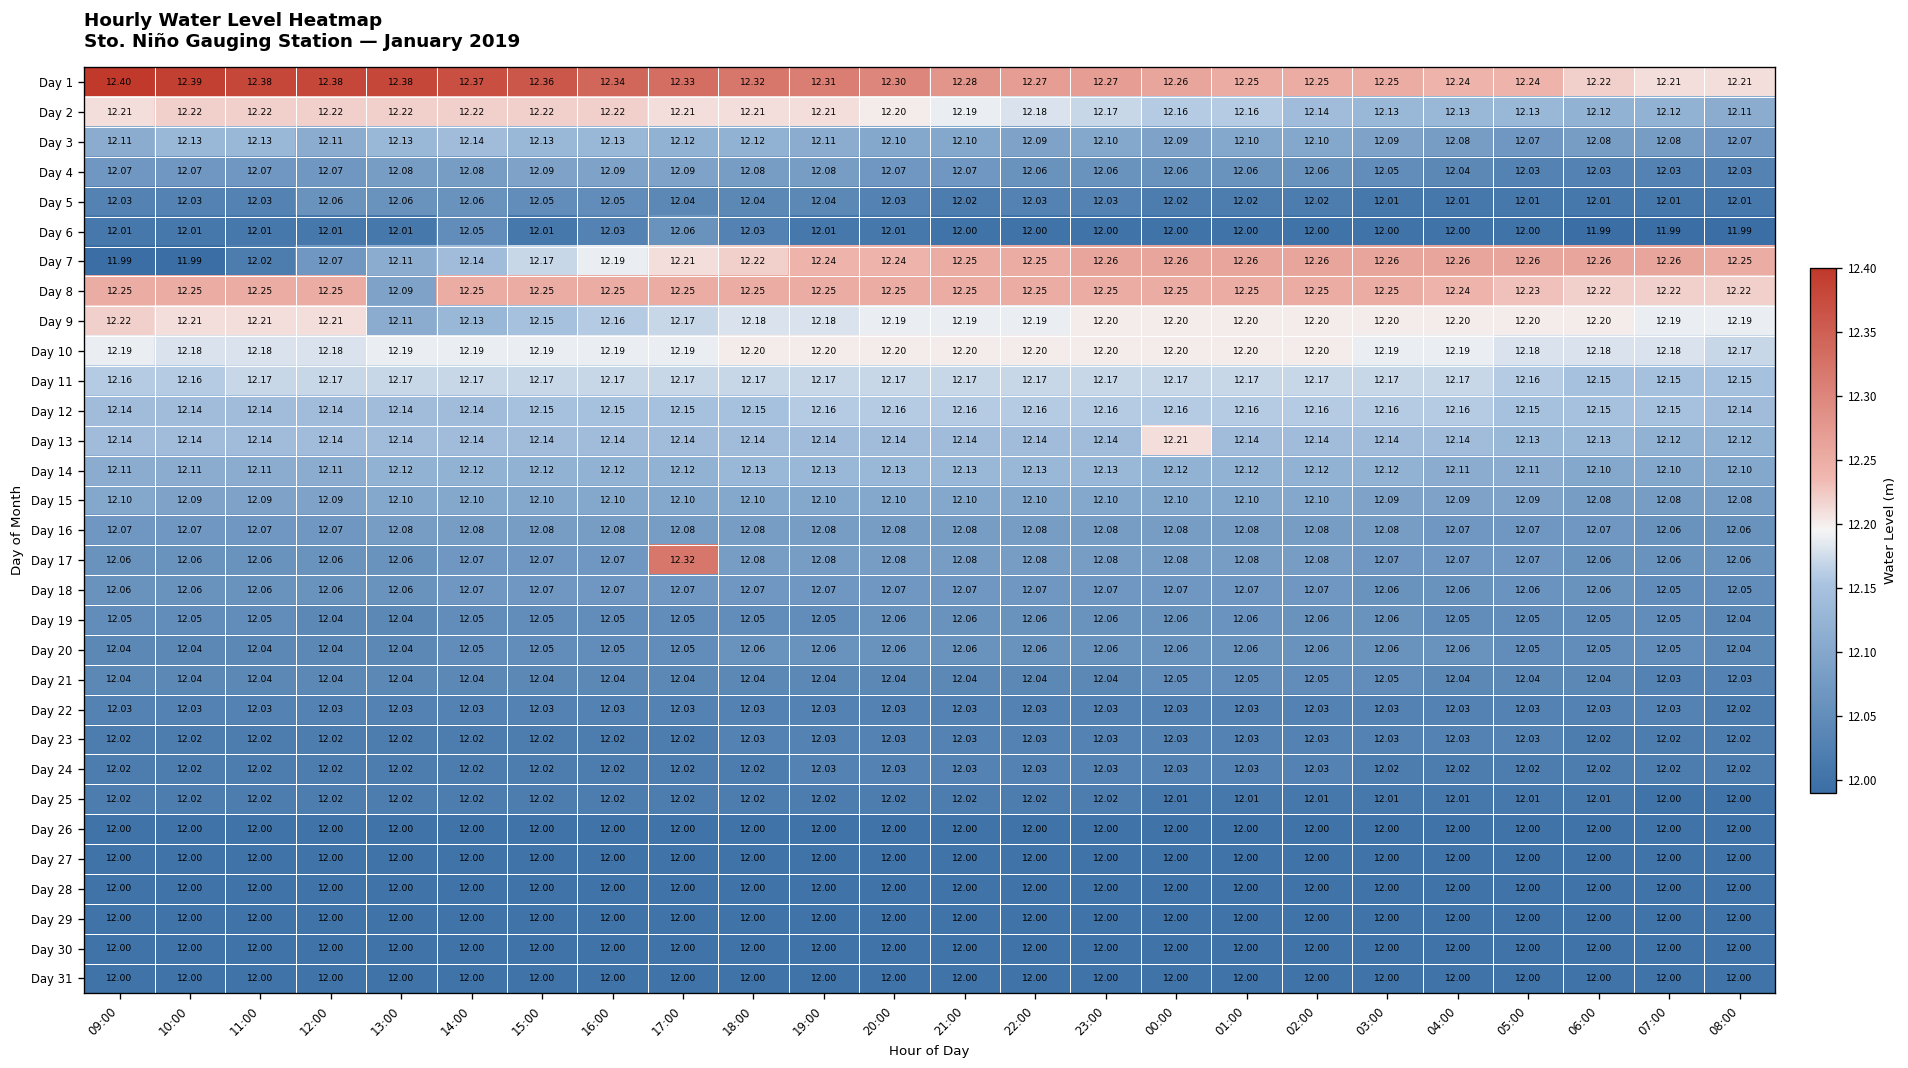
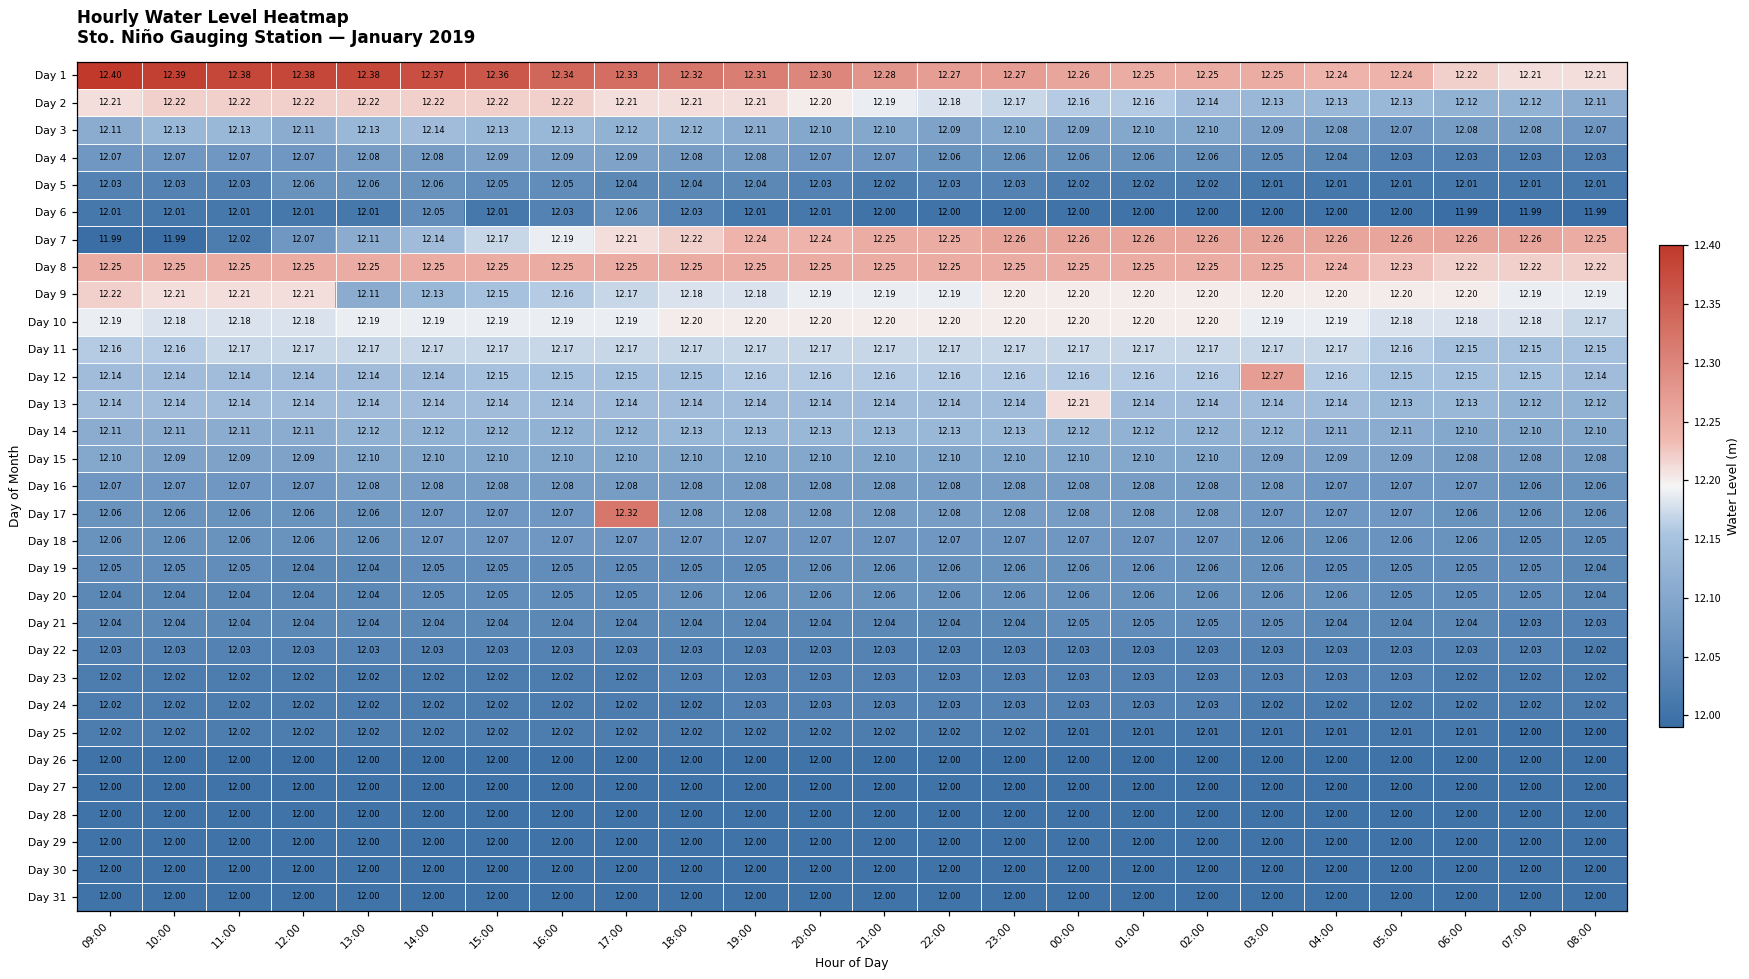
  {
    "Day 8": {
      "09:00": 12.25,
      "10:00": 12.25,
      "11:00": 12.25,
      "12:00": 12.25,
-     "13:00": 12.09,
+     "13:00": 12.25,
      "14:00": 12.25,
      "15:00": 12.25,
      "16:00": 12.25,
      "17:00": 12.25,
      "18:00": 12.25,
      "19:00": 12.25,
      "20:00": 12.25,
      "21:00": 12.25,
      "22:00": 12.25,
      "23:00": 12.25,
      "00:00": 12.25,
      "01:00": 12.25,
      "02:00": 12.25,
      "03:00": 12.25,
      "04:00": 12.24,
      "05:00": 12.23,
      "06:00": 12.22,
      "07:00": 12.22,
      "08:00": 12.22
    },
    "Day 12": {
      "09:00": 12.14,
      "10:00": 12.14,
      "11:00": 12.14,
      "12:00": 12.14,
      "13:00": 12.14,
      "14:00": 12.14,
      "15:00": 12.15,
      "16:00": 12.15,
      "17:00": 12.15,
      "18:00": 12.15,
      "19:00": 12.16,
      "20:00": 12.16,
      "21:00": 12.16,
      "22:00": 12.16,
      "23:00": 12.16,
      "00:00": 12.16,
      "01:00": 12.16,
      "02:00": 12.16,
-     "03:00": 12.16,
+     "03:00": 12.27,
      "04:00": 12.16,
      "05:00": 12.15,
      "06:00": 12.15,
      "07:00": 12.15,
      "08:00": 12.14
    }
  }
